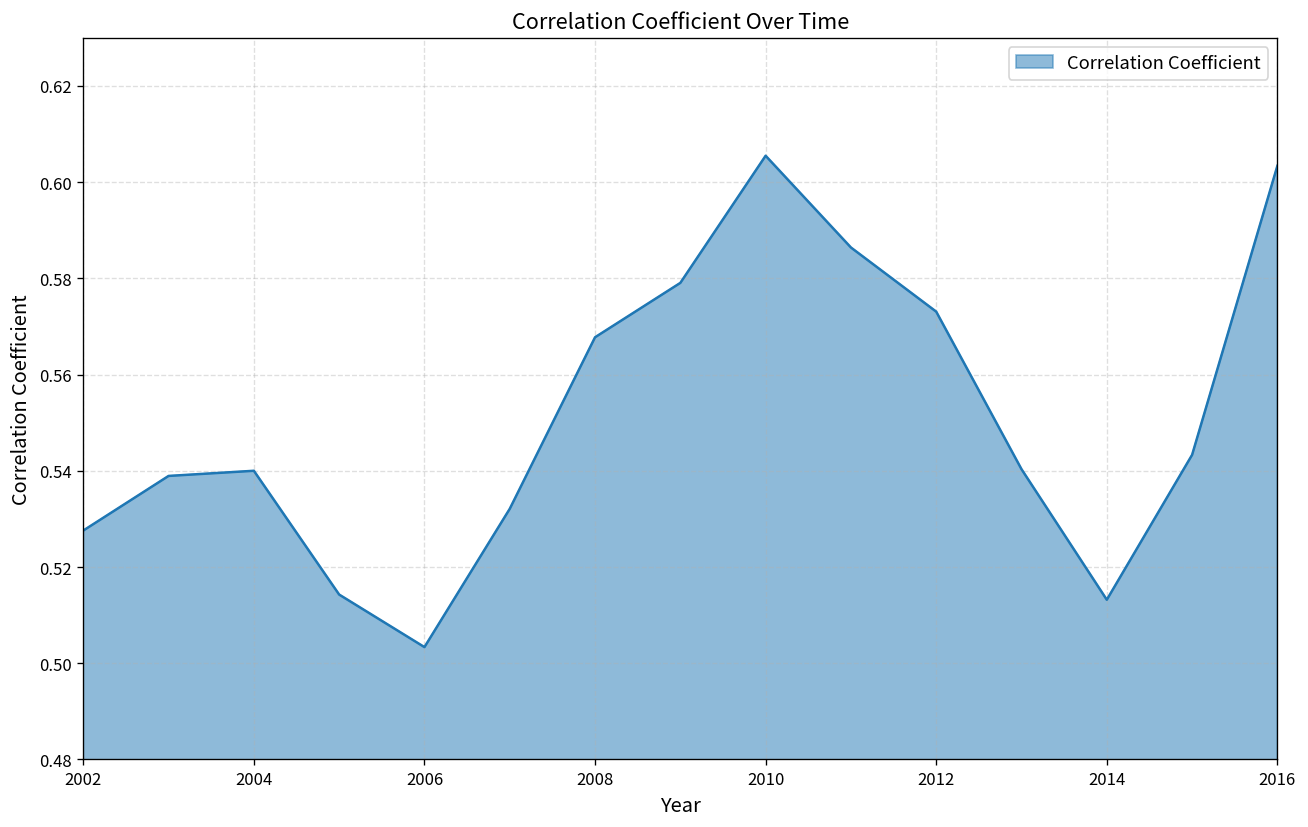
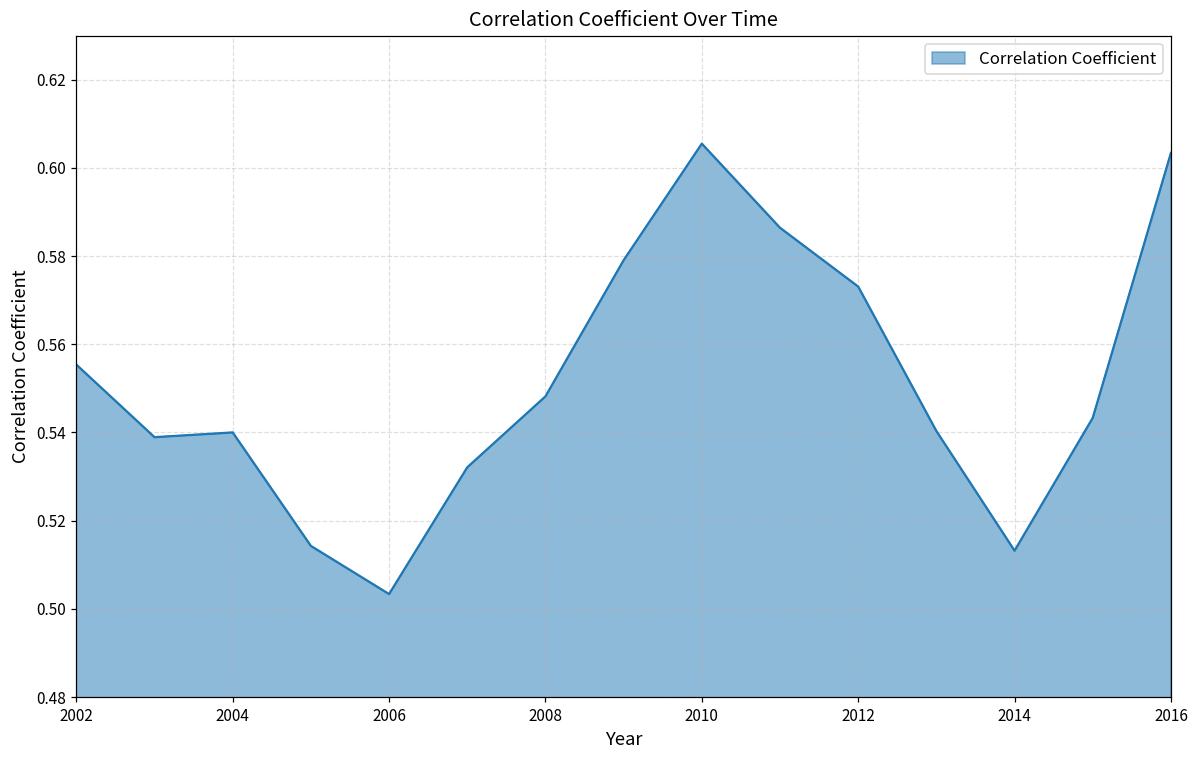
  {
-   "2002": 0.528,
+   "2002": 0.555,
    "2004": 0.540,
    "2006": 0.503,
-   "2008": 0.568,
+   "2008": 0.548,
    "2010": 0.605,
    "2012": 0.573,
    "2014": 0.513,
    "2016": 0.603
  }
